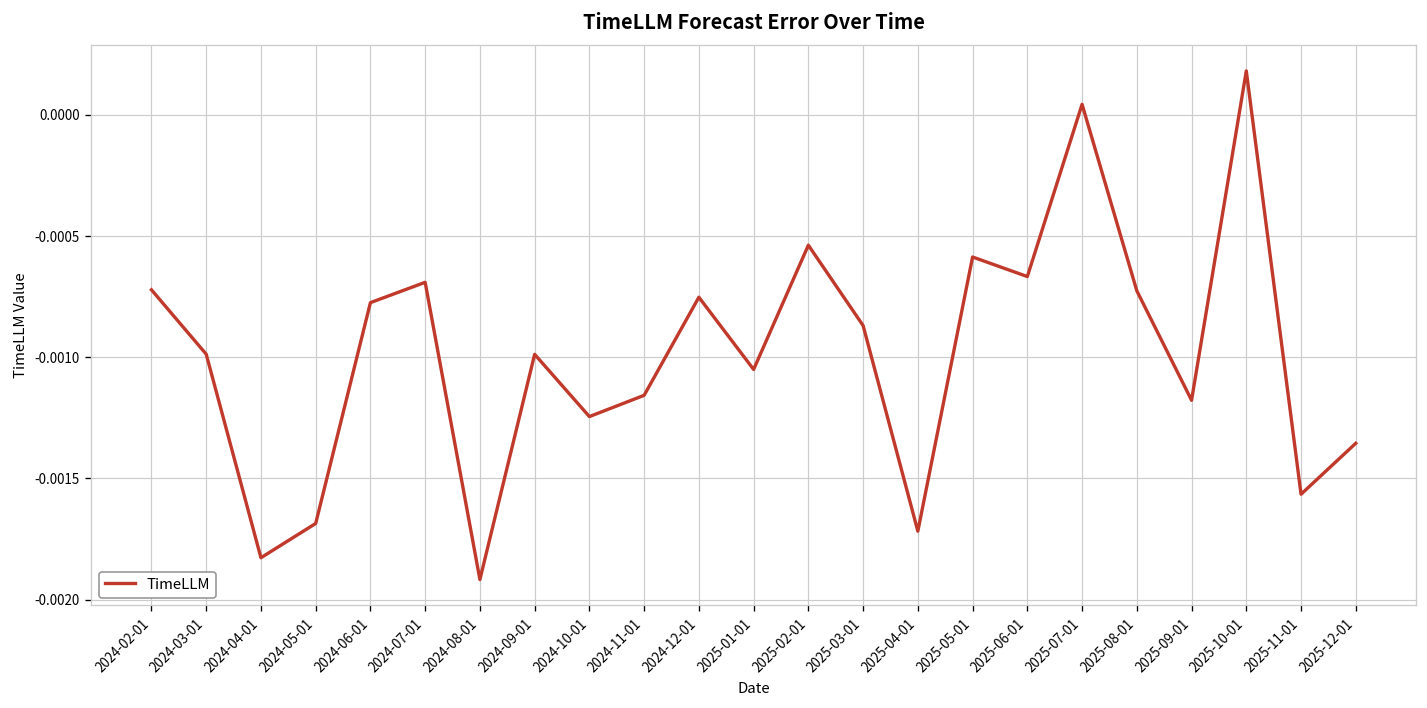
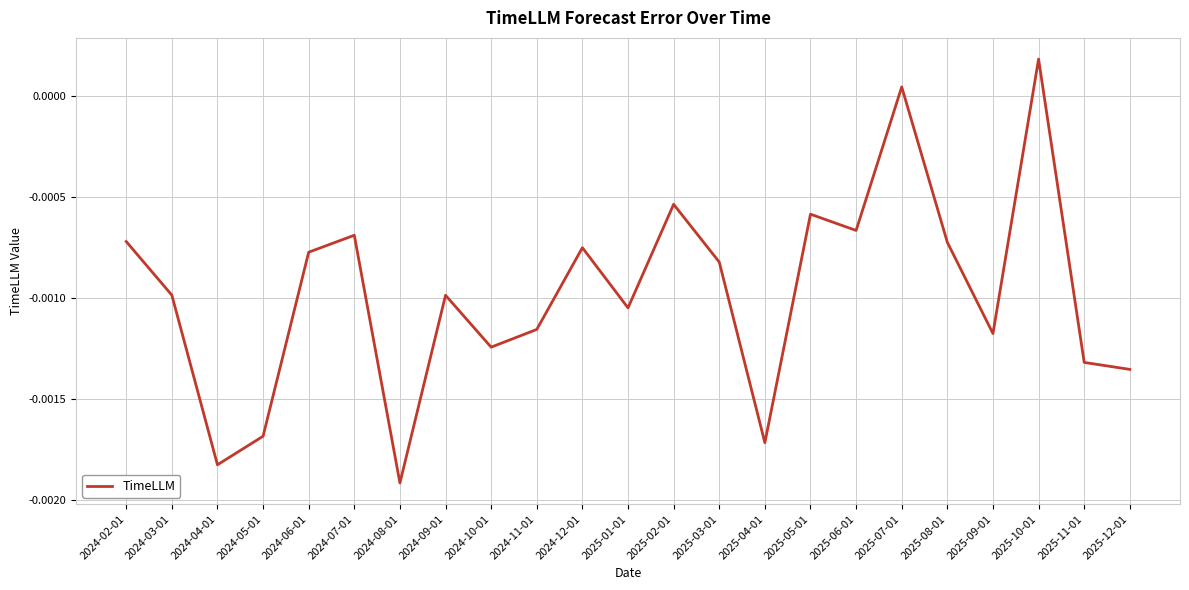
  {
    "2024-02-01": -0.00072,
    "2024-03-01": -0.00099,
    "2024-04-01": -0.00183,
    "2024-05-01": -0.00169,
    "2024-06-01": -0.00077,
    "2024-07-01": -0.00069,
    "2024-08-01": -0.00192,
    "2024-09-01": -0.00099,
    "2024-10-01": -0.00124,
    "2024-11-01": -0.00116,
    "2024-12-01": -0.00075,
    "2025-01-01": -0.00105,
    "2025-02-01": -0.00054,
-   "2025-03-01": -0.00087,
+   "2025-03-01": -0.00082,
    "2025-04-01": -0.00172,
    "2025-05-01": -0.00059,
    "2025-06-01": -0.00067,
    "2025-07-01": 0.00004,
    "2025-08-01": -0.00073,
    "2025-09-01": -0.00118,
    "2025-10-01": 0.00018,
-   "2025-11-01": -0.00157,
+   "2025-11-01": -0.00132,
    "2025-12-01": -0.00135
  }
